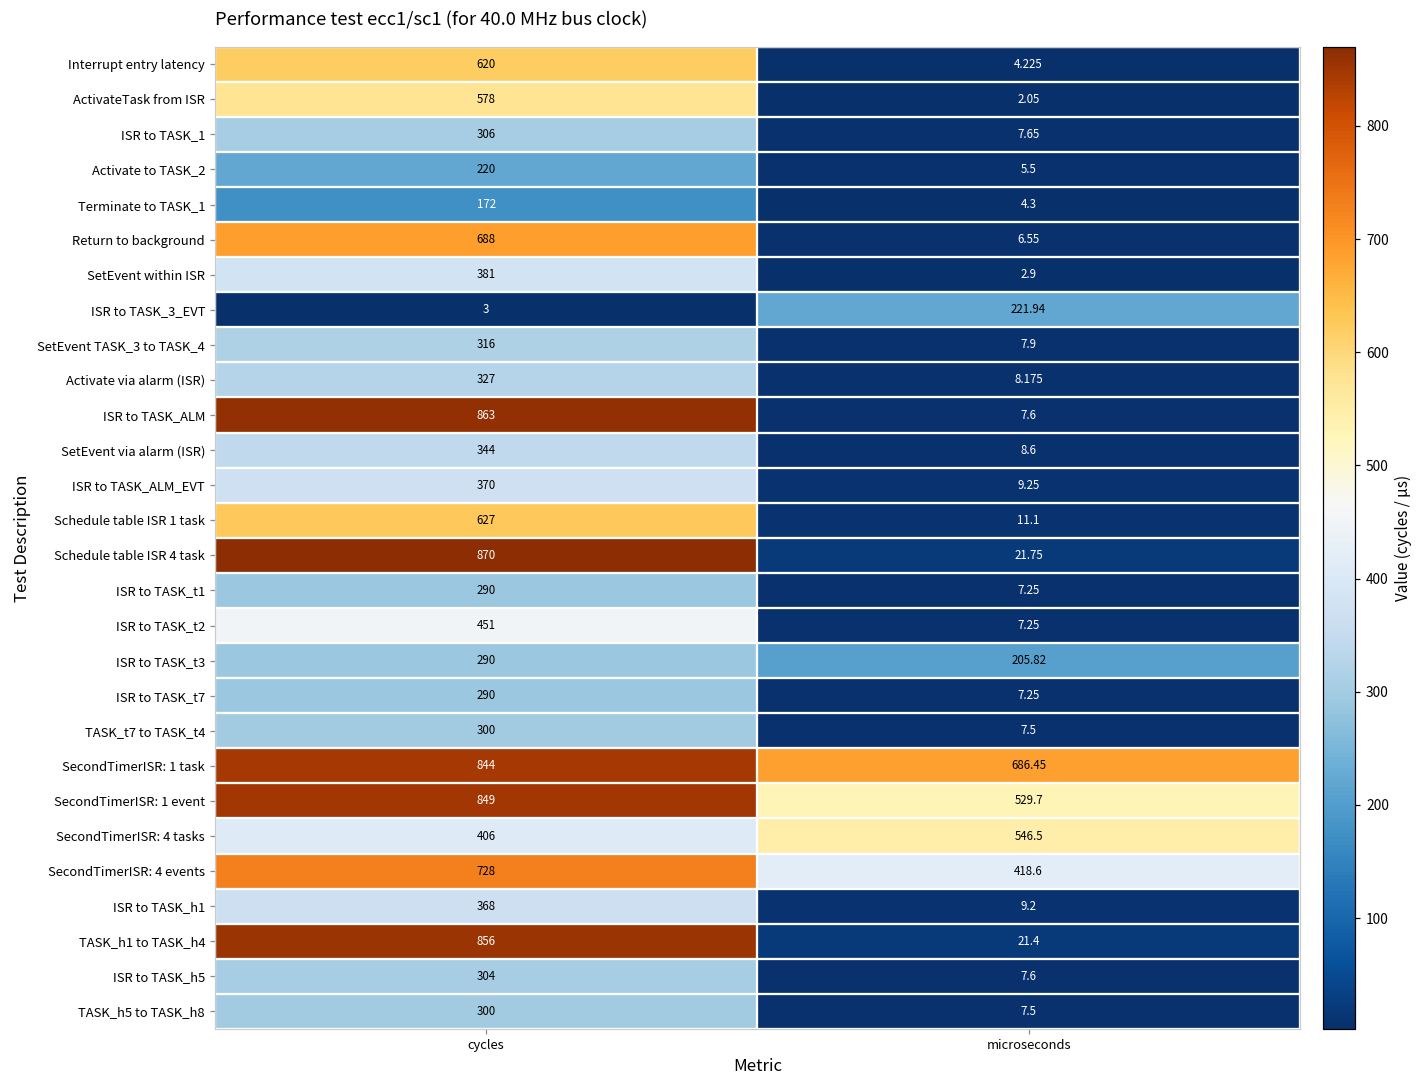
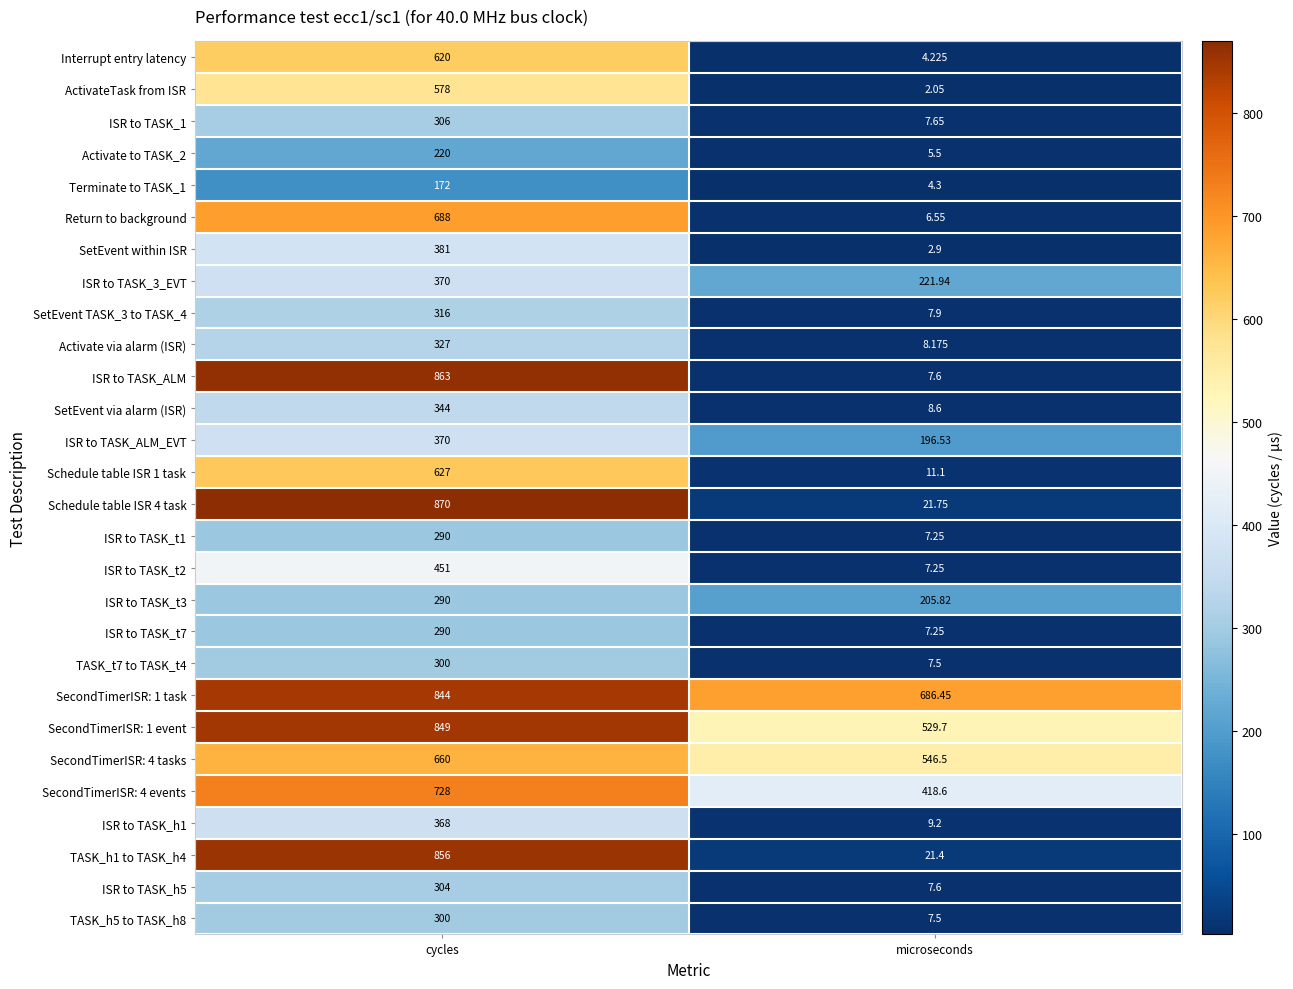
  {
    "Interrupt entry latency": {
      "cycles": 620,
      "microseconds": 4.225
    },
    "ActivateTask from ISR": {
      "cycles": 578,
      "microseconds": 2.05
    },
    "ISR to TASK_1": {
      "cycles": 306,
      "microseconds": 7.65
    },
    "Activate to TASK_2": {
      "cycles": 220,
      "microseconds": 5.5
    },
    "Terminate to TASK_1": {
      "cycles": 172,
      "microseconds": 4.3
    },
    "Return to background": {
      "cycles": 688,
      "microseconds": 6.55
    },
    "SetEvent within ISR": {
      "cycles": 381,
      "microseconds": 2.9
    },
    "ISR to TASK_3_EVT": {
-     "cycles": 3,
+     "cycles": 370,
      "microseconds": 221.94
    },
    "SetEvent TASK_3 to TASK_4": {
      "cycles": 316,
      "microseconds": 7.9
    },
    "Activate via alarm (ISR)": {
      "cycles": 327,
      "microseconds": 8.175
    },
    "ISR to TASK_ALM": {
      "cycles": 863,
      "microseconds": 7.6
    },
    "SetEvent via alarm (ISR)": {
      "cycles": 344,
      "microseconds": 8.6
    },
    "ISR to TASK_ALM_EVT": {
      "cycles": 370,
-     "microseconds": 9.25
+     "microseconds": 196.53
    },
    "Schedule table ISR 1 task": {
      "cycles": 627,
      "microseconds": 11.1
    },
    "Schedule table ISR 4 task": {
      "cycles": 870,
      "microseconds": 21.75
    },
    "ISR to TASK_t1": {
      "cycles": 290,
      "microseconds": 7.25
    },
    "ISR to TASK_t2": {
      "cycles": 451,
      "microseconds": 7.25
    },
    "ISR to TASK_t3": {
      "cycles": 290,
      "microseconds": 205.82
    },
    "ISR to TASK_t7": {
      "cycles": 290,
      "microseconds": 7.25
    },
    "TASK_t7 to TASK_t4": {
      "cycles": 300,
      "microseconds": 7.5
    },
    "SecondTimerISR: 1 task": {
      "cycles": 844,
      "microseconds": 686.45
    },
    "SecondTimerISR: 1 event": {
      "cycles": 849,
      "microseconds": 529.7
    },
    "SecondTimerISR: 4 tasks": {
-     "cycles": 406,
+     "cycles": 660,
      "microseconds": 546.5
    },
    "SecondTimerISR: 4 events": {
      "cycles": 728,
      "microseconds": 418.6
    },
    "ISR to TASK_h1": {
      "cycles": 368,
      "microseconds": 9.2
    },
    "TASK_h1 to TASK_h4": {
      "cycles": 856,
      "microseconds": 21.4
    },
    "ISR to TASK_h5": {
      "cycles": 304,
      "microseconds": 7.6
    },
    "TASK_h5 to TASK_h8": {
      "cycles": 300,
      "microseconds": 7.5
    }
  }
